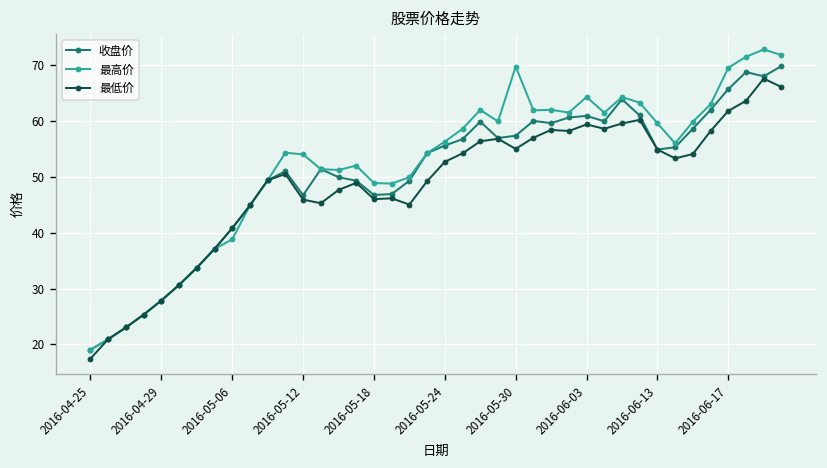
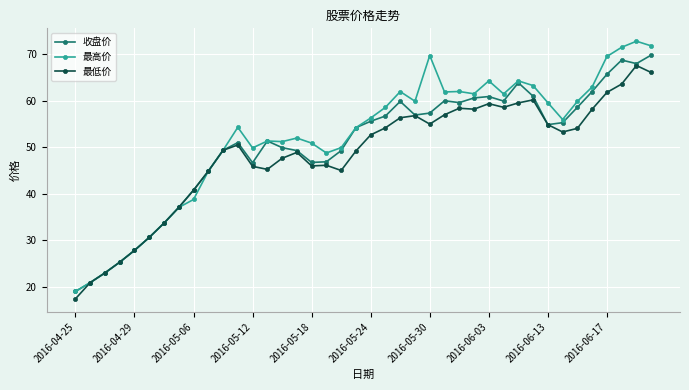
  {
    "最高价": {
      "2016-05-06": 39,
-     "2016-05-12": 54,
-     "2016-05-18": 49,
+     "2016-05-12": 50,
+     "2016-05-18": 51,
      "2016-05-24": 56,
      "2016-05-30": 70,
      "2016-06-03": 64,
      "2016-06-13": 60,
      "2016-06-17": 70
    }
  }
